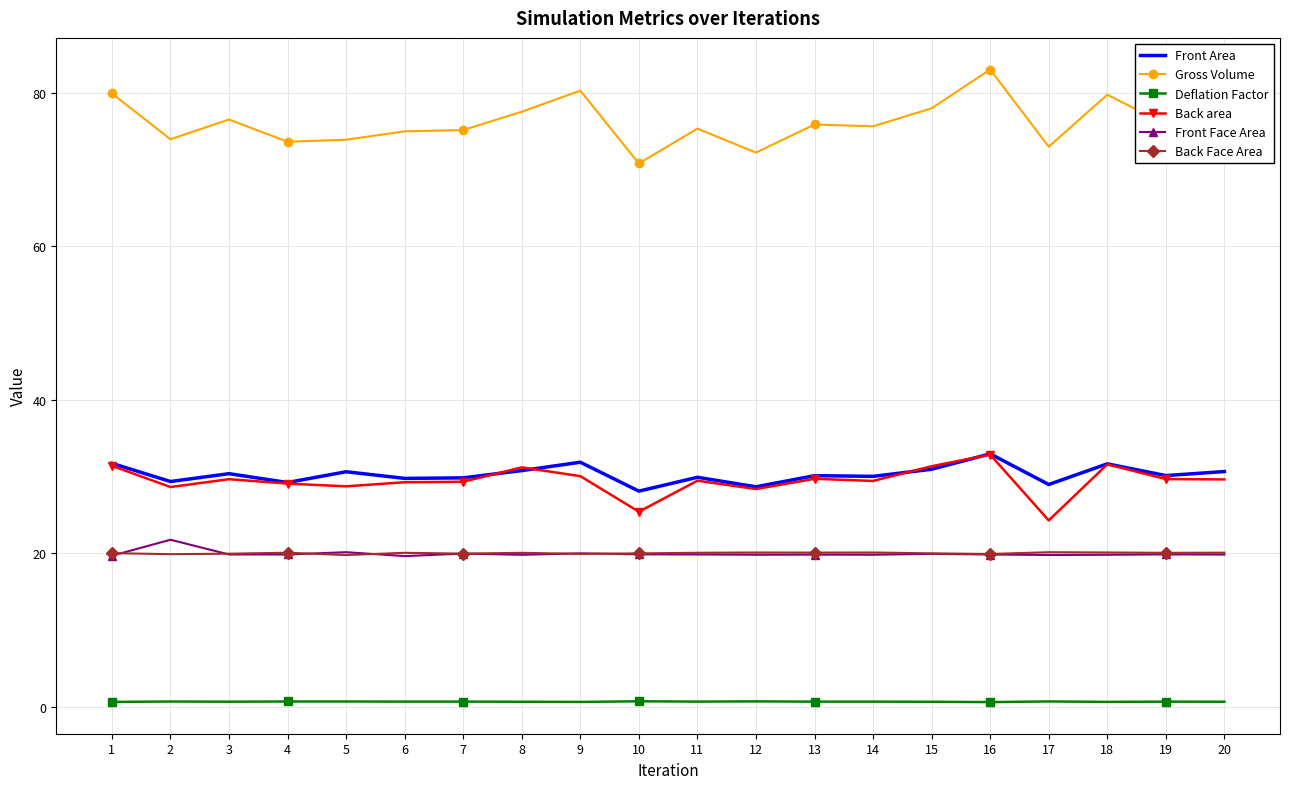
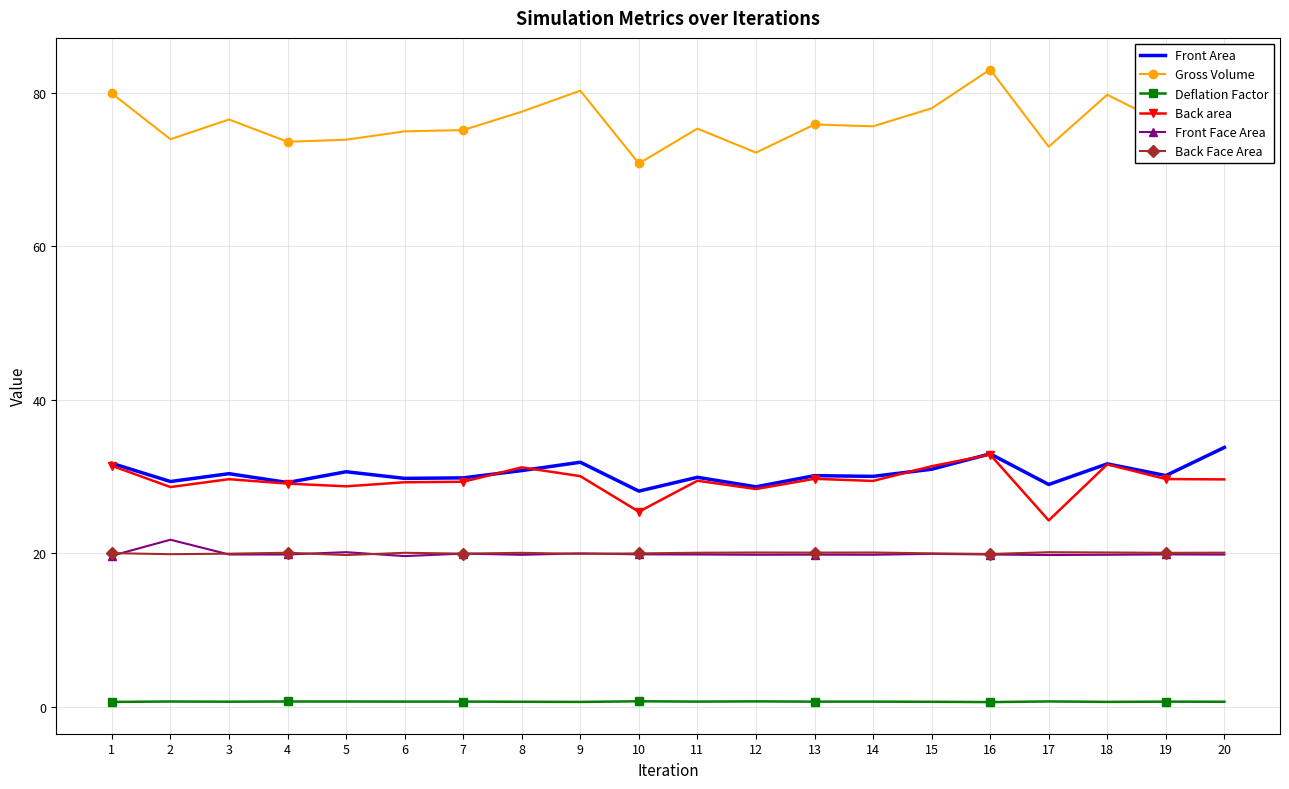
  {
    "Front Area": {
      "2": 29,
      "3": 30,
      "5": 31,
      "6": 30,
      "7": 30,
      "8": 31,
      "9": 32,
      "10": 28,
      "11": 30,
      "13": 30,
      "14": 30,
      "15": 31,
      "17": 29,
      "19": 30,
-     "20": 31
+     "20": 34
    },
    "Gross Volume": {
      "1": 80,
      "2": 74,
      "3": 77,
      "4": 74,
      "5": 74,
      "6": 75,
      "7": 75,
      "8": 78,
      "9": 80,
      "10": 71,
      "11": 75,
      "12": 72,
      "13": 76,
      "14": 76,
      "15": 78,
      "16": 83,
      "17": 73,
      "18": 80
    },
    "Deflation Factor": {
      "1": 1,
      "2": 1,
      "3": 1,
      "4": 1,
      "5": 1,
      "6": 1,
      "7": 1,
      "8": 1,
      "9": 1,
      "10": 1,
      "11": 1,
      "12": 1,
      "13": 1,
      "14": 1,
      "15": 1,
      "16": 1,
      "17": 1,
      "18": 1,
      "19": 1,
      "20": 1
    },
    "Back area": {
      "2": 29,
      "3": 30,
      "5": 29,
      "6": 29,
      "7": 29,
      "8": 31,
      "9": 30,
      "10": 25,
      "11": 29,
      "13": 30,
      "14": 29,
      "15": 31,
      "17": 24,
      "19": 30,
      "20": 30
    },
    "Front Face Area": {
      "1": 20,
      "2": 22,
      "5": 20,
      "6": 20,
      "17": 20
    },
    "Back Face Area": {
      "1": 20,
      "2": 20,
      "5": 20,
      "6": 20,
      "17": 20
    }
  }
